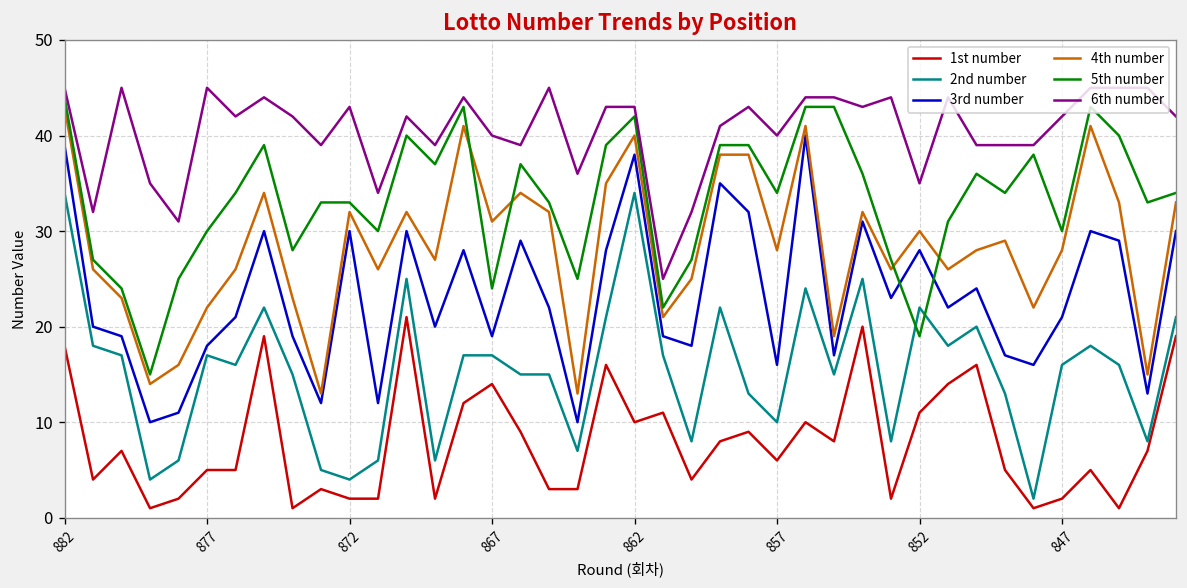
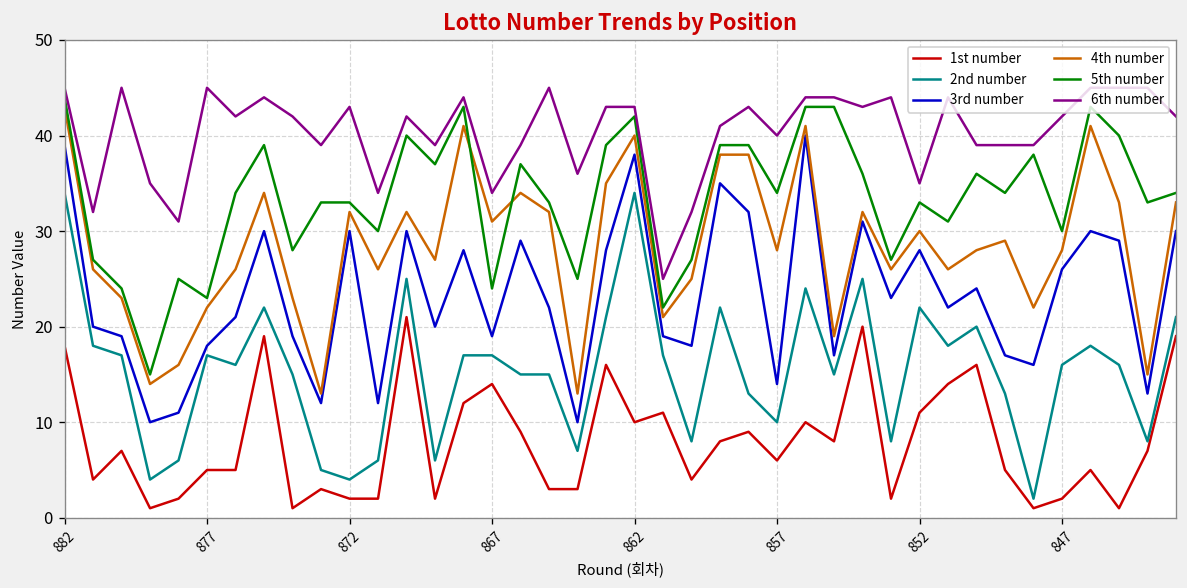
  {
    "1st number": {
      "882": 18,
      "877": 5,
      "872": 2,
      "867": 14,
      "862": 10,
      "857": 6,
      "852": 11,
      "847": 2
    },
    "2nd number": {
      "882": 34,
      "877": 17,
      "872": 4,
      "867": 17,
      "862": 34,
      "857": 10,
      "852": 22,
      "847": 16
    },
    "3rd number": {
      "882": 39,
      "877": 18,
      "872": 30,
      "867": 19,
      "862": 38,
-     "857": 16,
+     "857": 14,
      "852": 28,
-     "847": 21
+     "847": 26
    },
    "4th number": {
      "882": 43,
      "877": 22,
      "872": 32,
      "867": 31,
      "862": 40,
      "857": 28,
      "852": 30,
      "847": 28
    },
    "5th number": {
      "882": 44,
-     "877": 30,
+     "877": 23,
      "872": 33,
      "867": 24,
      "862": 42,
      "857": 34,
-     "852": 19,
+     "852": 33,
      "847": 30
    },
    "6th number": {
      "882": 45,
      "877": 45,
      "872": 43,
-     "867": 40,
+     "867": 34,
      "862": 43,
      "857": 40,
      "852": 35,
      "847": 42
    }
  }
